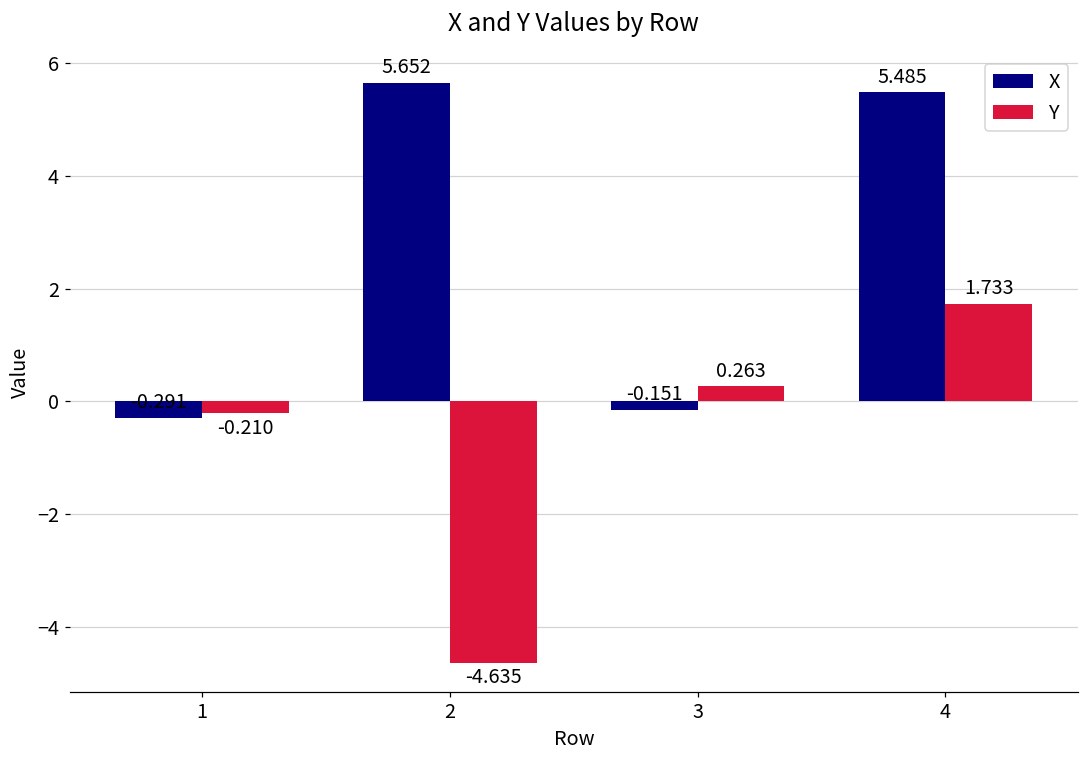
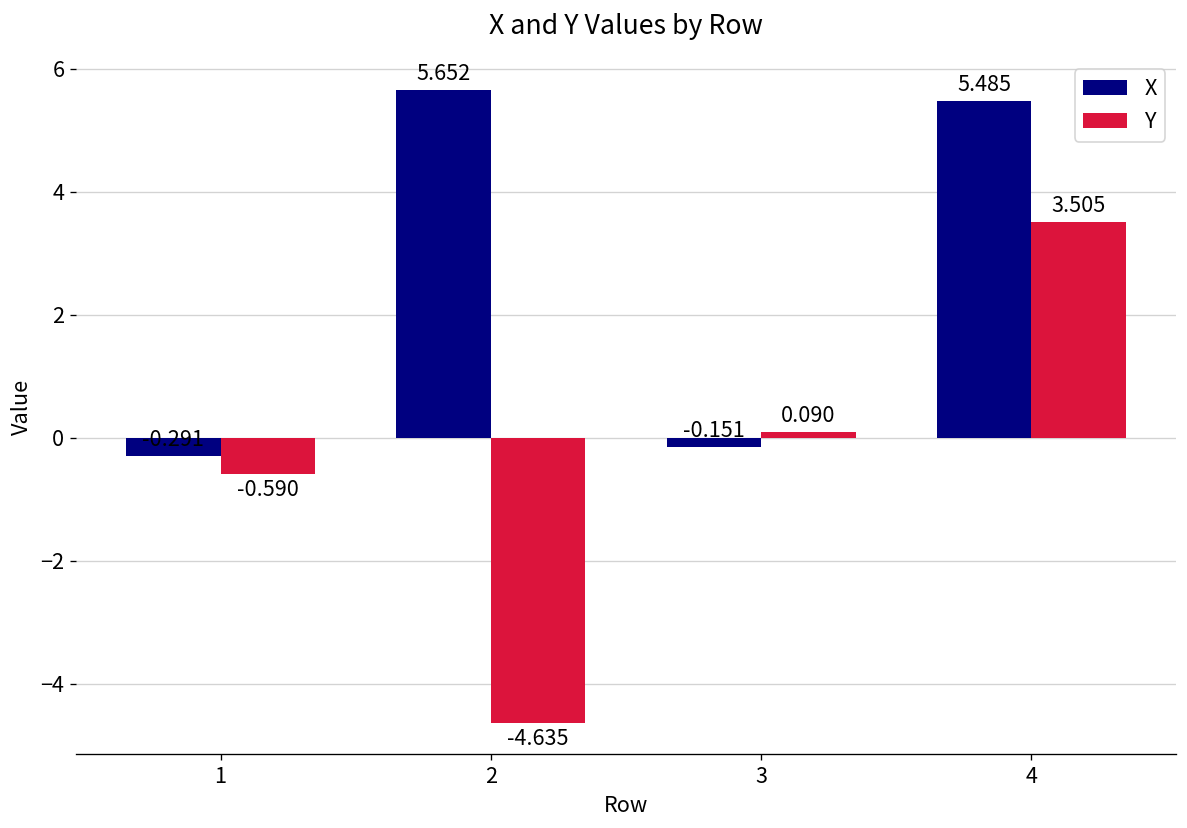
  {
    "X": {
      "1": -0.291,
      "2": 5.652,
      "3": -0.151,
      "4": 5.485
    },
    "Y": {
-     "1": -0.210,
+     "1": -0.590,
      "2": -4.635,
-     "3": 0.263,
-     "4": 1.733
+     "3": 0.090,
+     "4": 3.505
    }
  }
